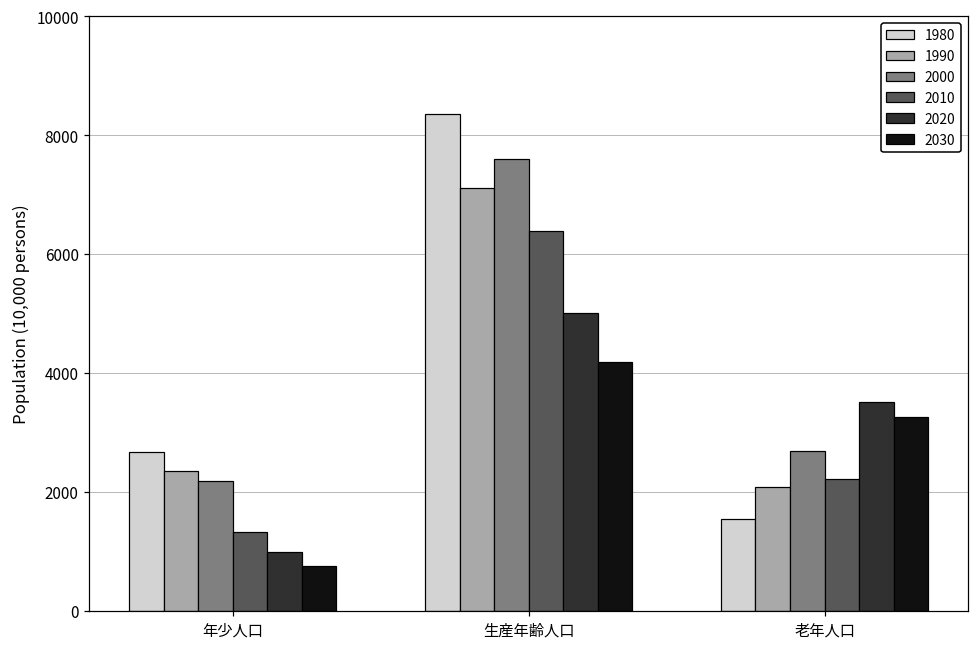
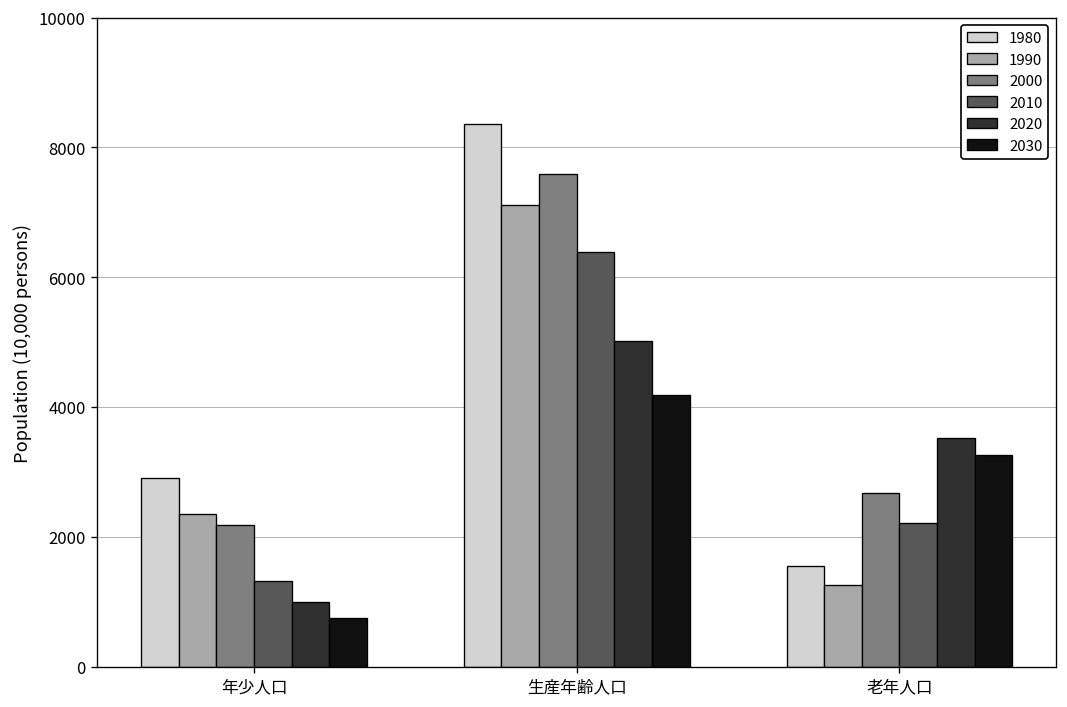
  {
    "1980": {
-     "年少人口": 2700,
+     "年少人口": 2900,
      "生産年齢人口": 8400,
      "老年人口": 1600
    },
    "1990": {
      "年少人口": 2300,
      "生産年齢人口": 7100,
-     "老年人口": 2100
+     "老年人口": 1300
    },
    "2000": {
      "年少人口": 2200,
      "生産年齢人口": 7600,
      "老年人口": 2700
    },
    "2010": {
      "年少人口": 1300,
      "生産年齢人口": 6400,
      "老年人口": 2200
    }
  }
